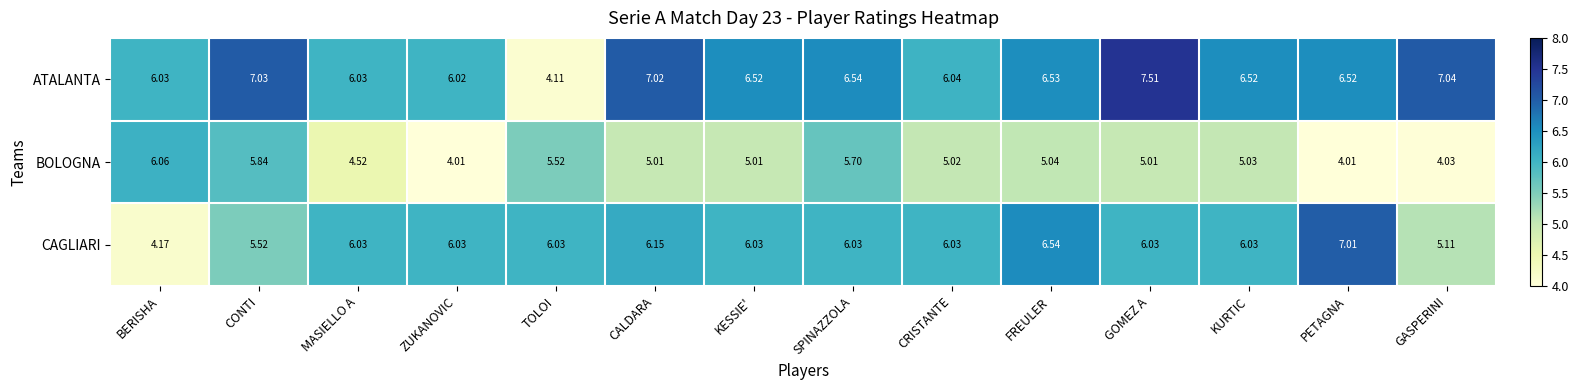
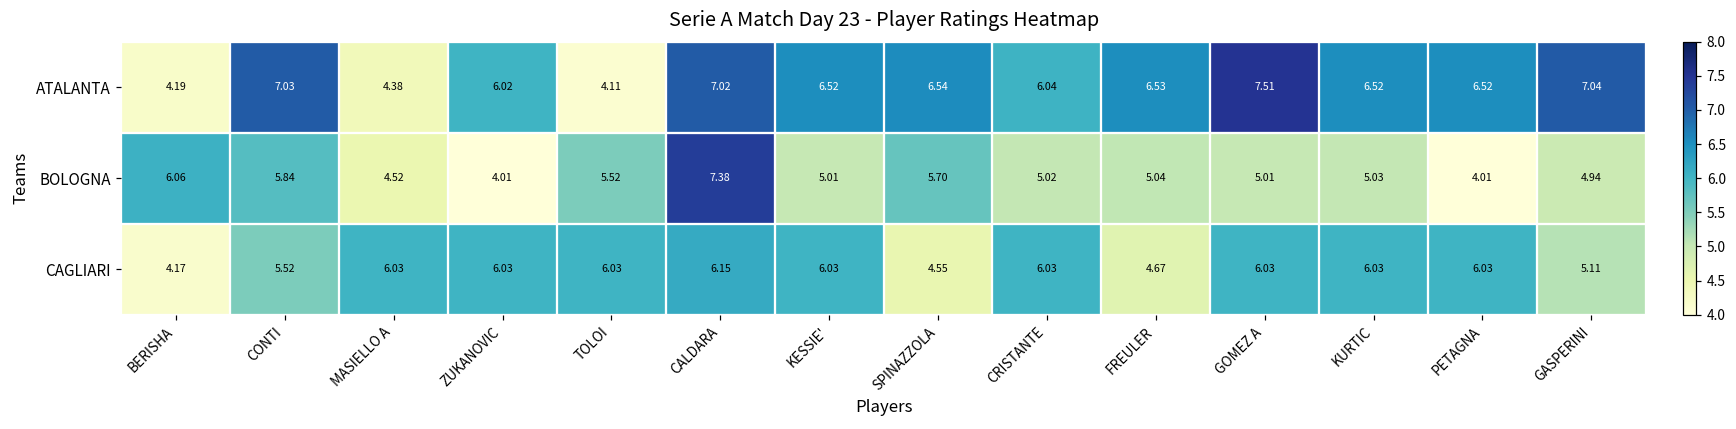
  {
    "ATALANTA": {
-     "BERISHA": 6.03,
+     "BERISHA": 4.19,
      "CONTI": 7.03,
-     "MASIELLO A": 6.03,
+     "MASIELLO A": 4.38,
      "ZUKANOVIC": 6.02,
      "TOLOI": 4.11,
      "CALDARA": 7.02,
      "KESSIE'": 6.52,
      "SPINAZZOLA": 6.54,
      "CRISTANTE": 6.04,
      "FREULER": 6.53,
      "GOMEZ A": 7.51,
      "KURTIC": 6.52,
      "PETAGNA": 6.52,
      "GASPERINI": 7.04
    },
    "BOLOGNA": {
      "BERISHA": 6.06,
      "CONTI": 5.84,
      "MASIELLO A": 4.52,
      "ZUKANOVIC": 4.01,
      "TOLOI": 5.52,
-     "CALDARA": 5.01,
+     "CALDARA": 7.38,
      "KESSIE'": 5.01,
      "SPINAZZOLA": 5.70,
      "CRISTANTE": 5.02,
      "FREULER": 5.04,
      "GOMEZ A": 5.01,
      "KURTIC": 5.03,
      "PETAGNA": 4.01,
-     "GASPERINI": 4.03
+     "GASPERINI": 4.94
    },
    "CAGLIARI": {
      "BERISHA": 4.17,
      "CONTI": 5.52,
      "MASIELLO A": 6.03,
      "ZUKANOVIC": 6.03,
      "TOLOI": 6.03,
      "CALDARA": 6.15,
      "KESSIE'": 6.03,
-     "SPINAZZOLA": 6.03,
+     "SPINAZZOLA": 4.55,
      "CRISTANTE": 6.03,
-     "FREULER": 6.54,
+     "FREULER": 4.67,
      "GOMEZ A": 6.03,
      "KURTIC": 6.03,
-     "PETAGNA": 7.01,
+     "PETAGNA": 6.03,
      "GASPERINI": 5.11
    }
  }
